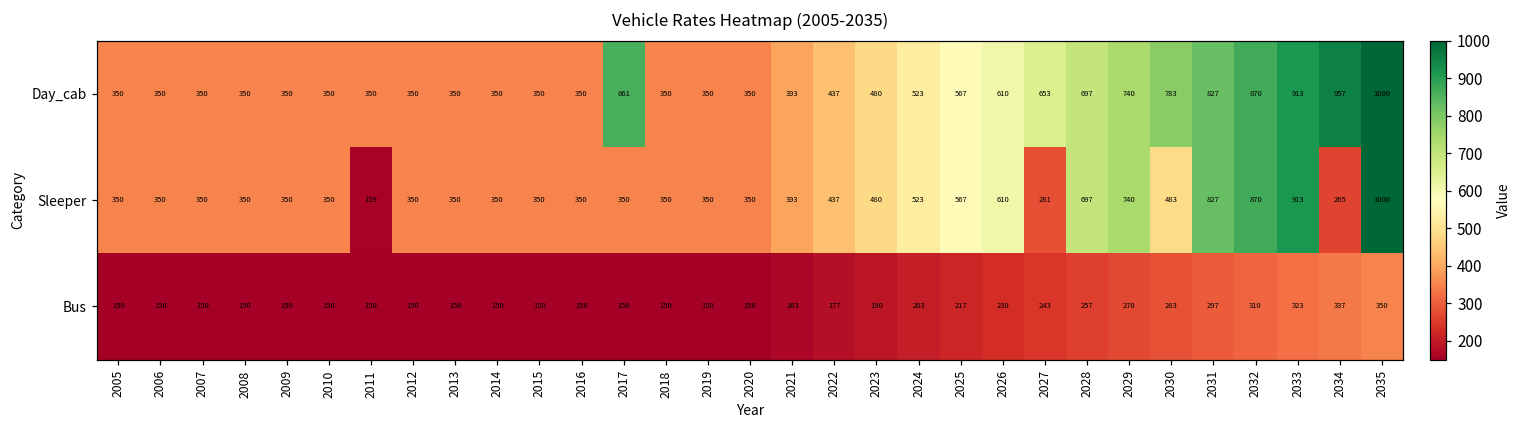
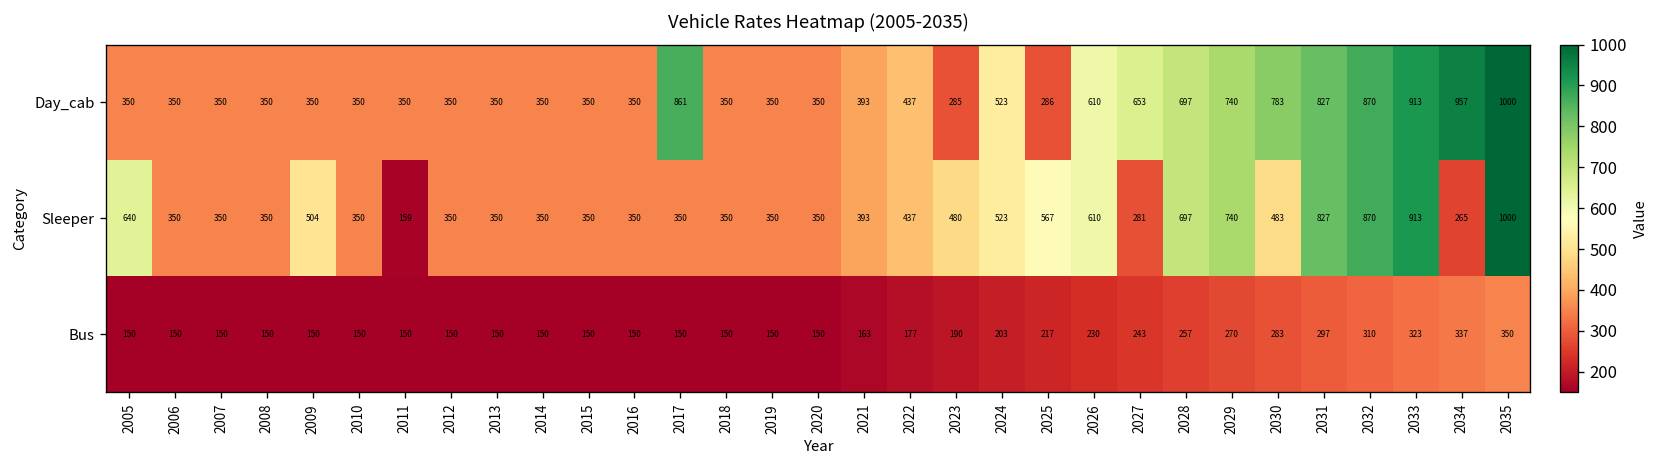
  {
    "Day_cab": {
      "2005": 350,
      "2006": 350,
      "2007": 350,
      "2008": 350,
      "2009": 350,
      "2010": 350,
      "2011": 350,
      "2012": 350,
      "2013": 350,
      "2014": 350,
      "2015": 350,
      "2016": 350,
      "2017": 861,
      "2018": 350,
      "2019": 350,
      "2020": 350,
      "2021": 393,
      "2022": 437,
-     "2023": 480,
+     "2023": 285,
      "2024": 523,
-     "2025": 567,
+     "2025": 286,
      "2026": 610,
      "2027": 653,
      "2028": 697,
      "2029": 740,
      "2030": 783,
      "2031": 827,
      "2032": 870,
      "2033": 913,
      "2034": 957,
      "2035": 1000
    },
    "Sleeper": {
-     "2005": 350,
+     "2005": 640,
      "2006": 350,
      "2007": 350,
      "2008": 350,
-     "2009": 350,
+     "2009": 504,
      "2010": 350,
      "2011": 159,
      "2012": 350,
      "2013": 350,
      "2014": 350,
      "2015": 350,
      "2016": 350,
      "2017": 350,
      "2018": 350,
      "2019": 350,
      "2020": 350,
      "2021": 393,
      "2022": 437,
      "2023": 480,
      "2024": 523,
      "2025": 567,
      "2026": 610,
      "2027": 281,
      "2028": 697,
      "2029": 740,
      "2030": 483,
      "2031": 827,
      "2032": 870,
      "2033": 913,
      "2034": 265,
      "2035": 1000
    },
    "Bus": {
      "2005": 150,
      "2006": 150,
      "2007": 150,
      "2008": 150,
      "2009": 150,
      "2010": 150,
      "2011": 150,
      "2012": 150,
      "2013": 150,
      "2014": 150,
      "2015": 150,
      "2016": 150,
      "2017": 150,
      "2018": 150,
      "2019": 150,
      "2020": 150,
      "2021": 163,
      "2022": 177,
      "2023": 190,
      "2024": 203,
      "2025": 217,
      "2026": 230,
      "2027": 243,
      "2028": 257,
      "2029": 270,
      "2030": 283,
      "2031": 297,
      "2032": 310,
      "2033": 323,
      "2034": 337,
      "2035": 350
    }
  }
